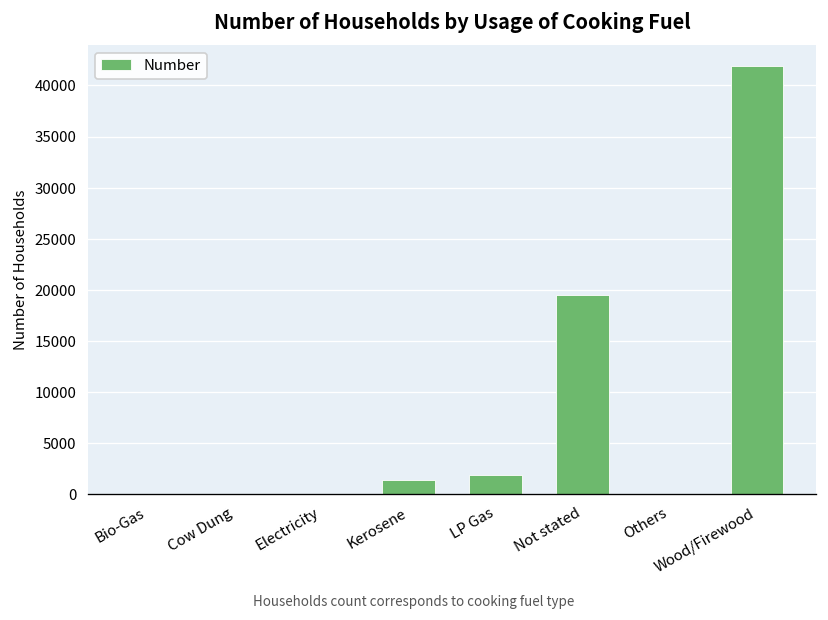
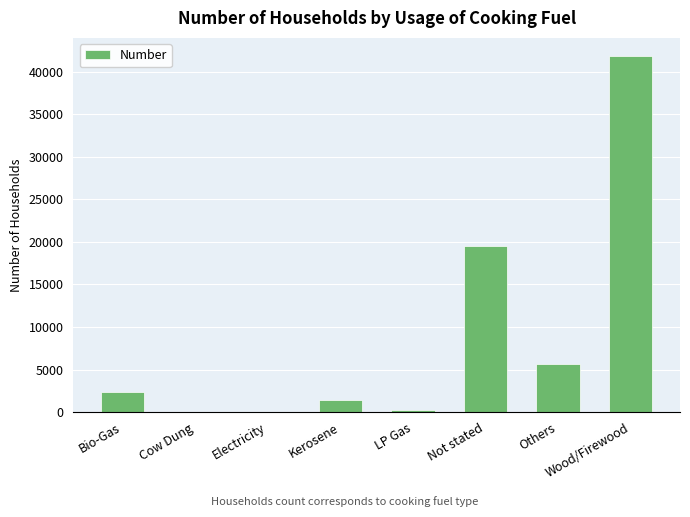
  {
-   "Bio-Gas": 0,
+   "Bio-Gas": 2000,
    "Kerosene": 1000,
-   "LP Gas": 2000,
+   "LP Gas": 0,
    "Not stated": 20000,
-   "Others": 0,
+   "Others": 6000,
    "Wood/Firewood": 42000
  }
